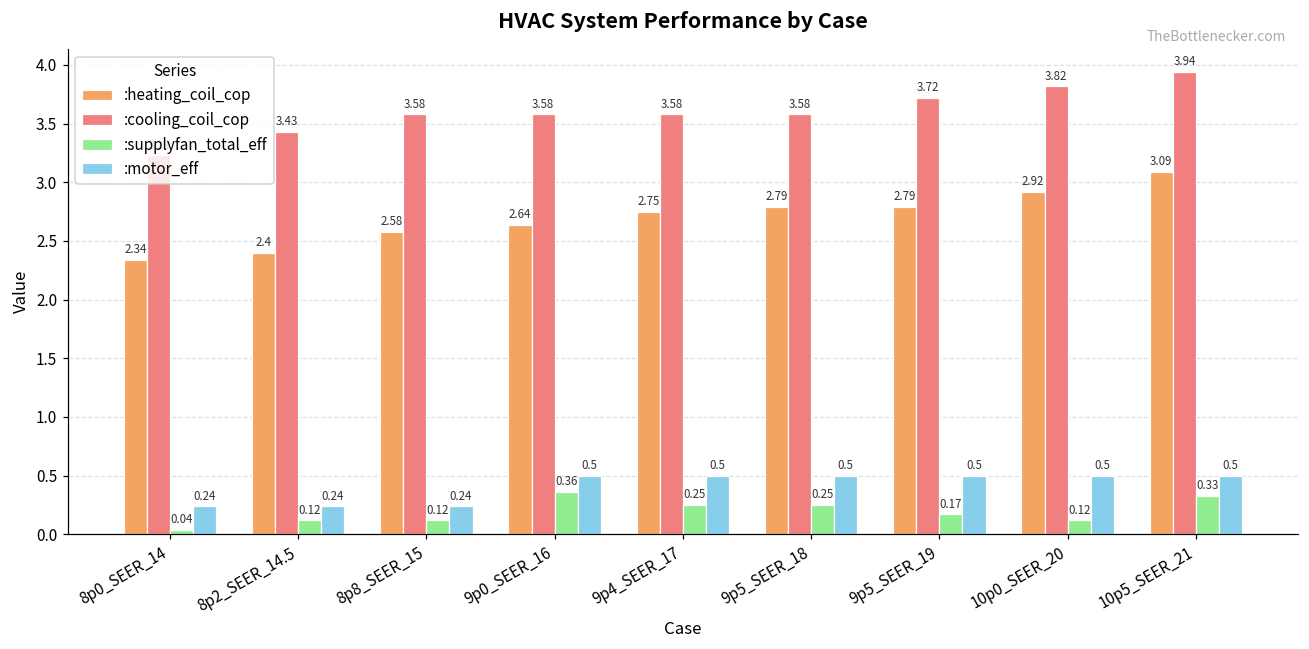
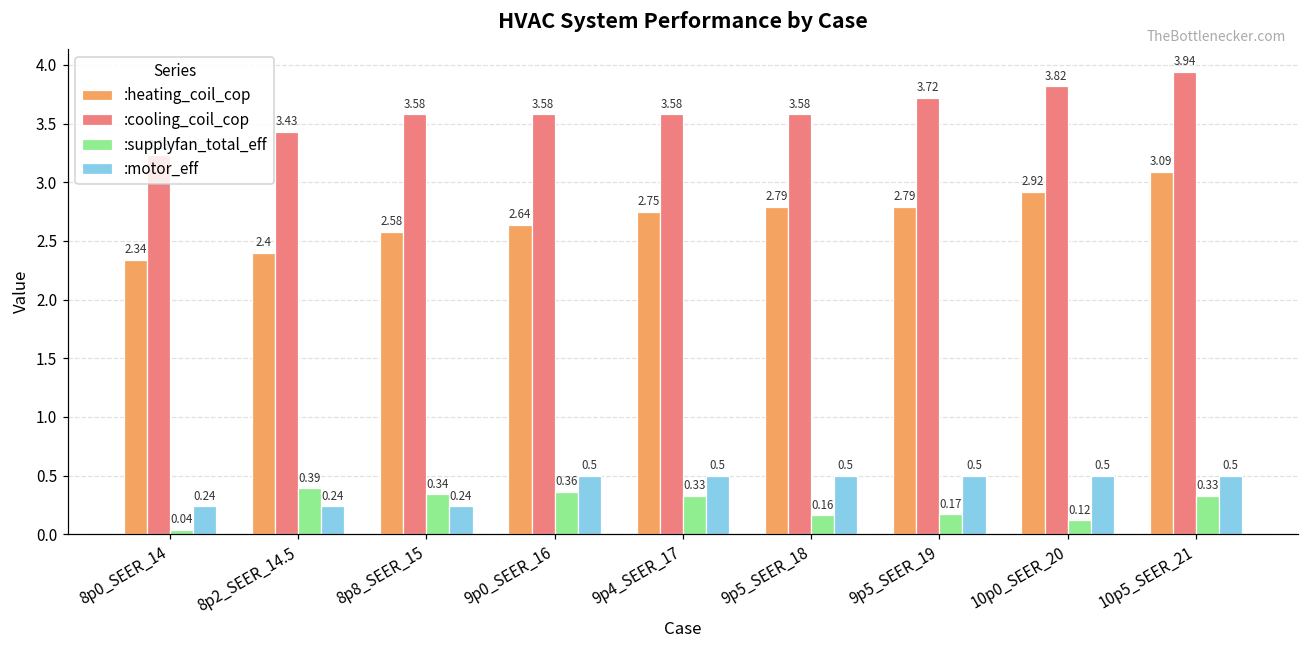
  {
    ":supplyfan_total_eff": {
      "8p0_SEER_14": 0.04,
-     "8p2_SEER_14.5": 0.12,
-     "8p8_SEER_15": 0.12,
+     "8p2_SEER_14.5": 0.39,
+     "8p8_SEER_15": 0.34,
      "9p0_SEER_16": 0.36,
-     "9p4_SEER_17": 0.25,
-     "9p5_SEER_18": 0.25,
+     "9p4_SEER_17": 0.33,
+     "9p5_SEER_18": 0.16,
      "9p5_SEER_19": 0.17,
      "10p0_SEER_20": 0.12,
      "10p5_SEER_21": 0.33
    },
    ":motor_eff": {
      "8p0_SEER_14": 0.24,
      "8p2_SEER_14.5": 0.24,
      "8p8_SEER_15": 0.24,
      "9p0_SEER_16": 0.5,
      "9p4_SEER_17": 0.5,
      "9p5_SEER_18": 0.5,
      "9p5_SEER_19": 0.5,
      "10p0_SEER_20": 0.5,
      "10p5_SEER_21": 0.5
    }
  }
